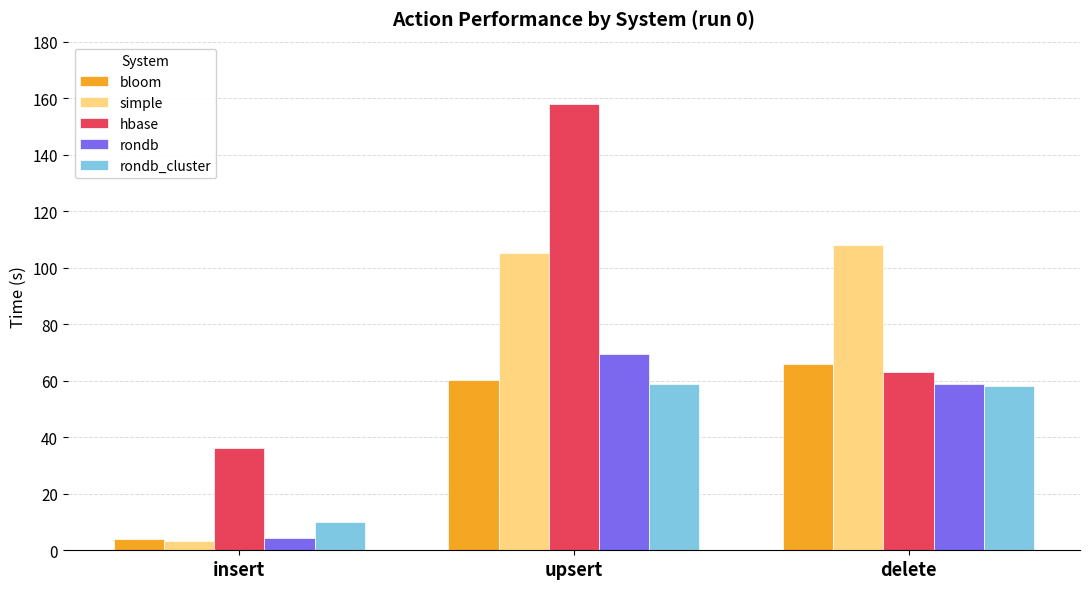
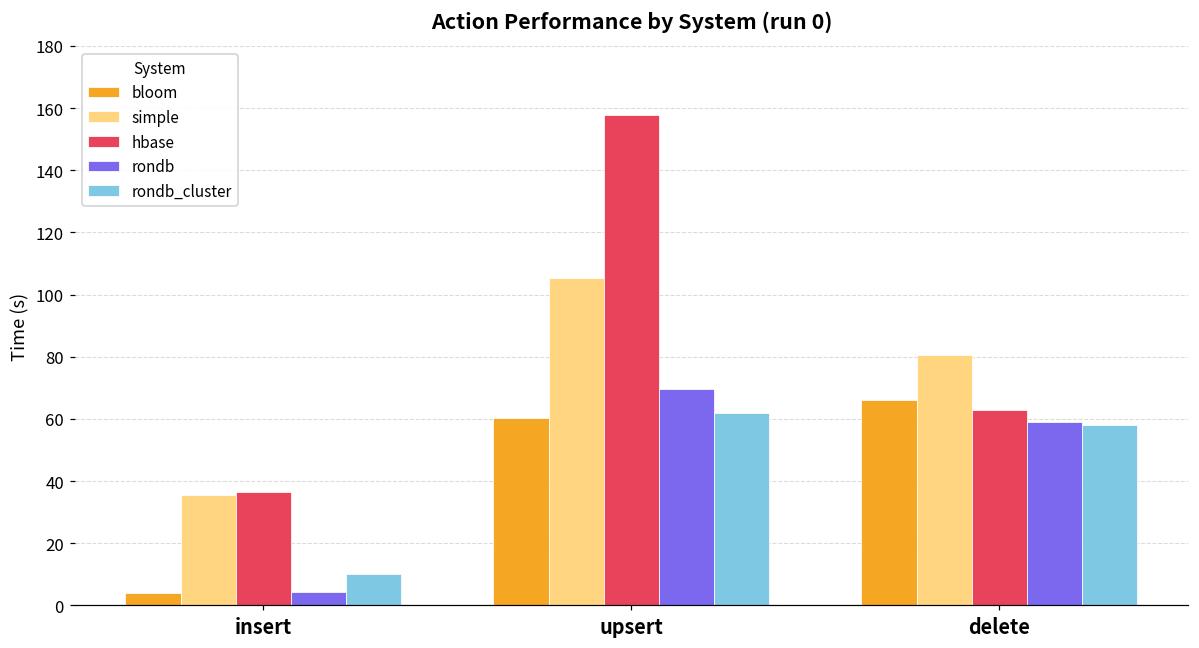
  {
    "bloom": {
      "insert": 4,
      "upsert": 60,
      "delete": 66
    },
    "simple": {
-     "insert": 3,
+     "insert": 36,
      "upsert": 105,
-     "delete": 108
+     "delete": 80
    },
    "hbase": {
      "insert": 36,
      "upsert": 158,
      "delete": 63
    },
    "rondb": {
      "insert": 4,
      "upsert": 70,
      "delete": 59
    },
    "rondb_cluster": {
      "insert": 10,
-     "upsert": 59,
+     "upsert": 62,
      "delete": 58
    }
  }
